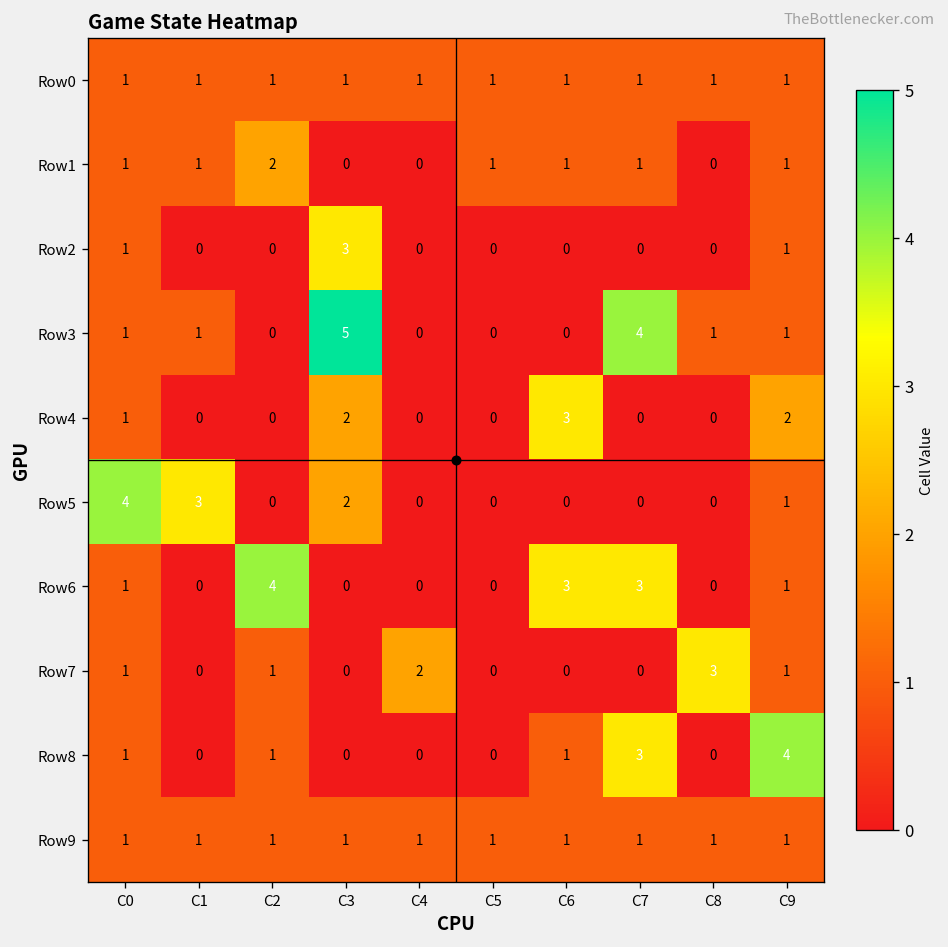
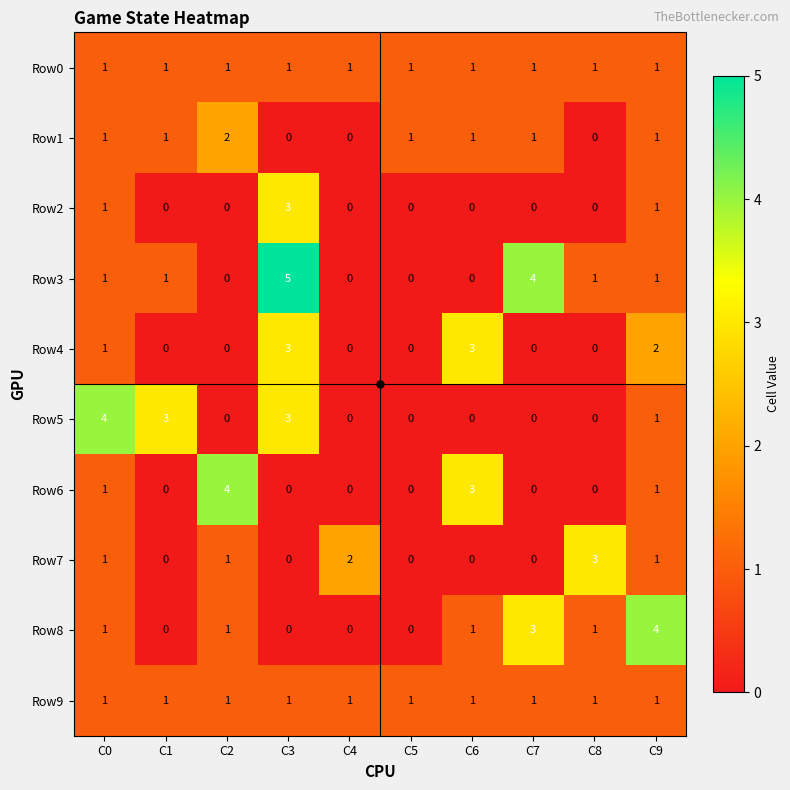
  {
    "Row0": {
      "C0": 1,
      "C1": 1,
      "C2": 1,
      "C3": 1,
      "C4": 1,
      "C5": 1,
      "C6": 1,
      "C7": 1,
      "C8": 1,
      "C9": 1
    },
    "Row1": {
      "C0": 1,
      "C1": 1,
      "C2": 2,
      "C3": 0,
      "C4": 0,
      "C5": 1,
      "C6": 1,
      "C7": 1,
      "C8": 0,
      "C9": 1
    },
    "Row2": {
      "C0": 1,
      "C1": 0,
      "C2": 0,
      "C3": 3,
      "C4": 0,
      "C5": 0,
      "C6": 0,
      "C7": 0,
      "C8": 0,
      "C9": 1
    },
    "Row3": {
      "C0": 1,
      "C1": 1,
      "C2": 0,
      "C3": 5,
      "C4": 0,
      "C5": 0,
      "C6": 0,
      "C7": 4,
      "C8": 1,
      "C9": 1
    },
    "Row4": {
      "C0": 1,
      "C1": 0,
      "C2": 0,
-     "C3": 2,
+     "C3": 3,
      "C4": 0,
      "C5": 0,
      "C6": 3,
      "C7": 0,
      "C8": 0,
      "C9": 2
    },
    "Row5": {
      "C0": 4,
      "C1": 3,
      "C2": 0,
-     "C3": 2,
+     "C3": 3,
      "C4": 0,
      "C5": 0,
      "C6": 0,
      "C7": 0,
      "C8": 0,
      "C9": 1
    },
    "Row6": {
      "C0": 1,
      "C1": 0,
      "C2": 4,
      "C3": 0,
      "C4": 0,
      "C5": 0,
      "C6": 3,
-     "C7": 3,
+     "C7": 0,
      "C8": 0,
      "C9": 1
    },
    "Row7": {
      "C0": 1,
      "C1": 0,
      "C2": 1,
      "C3": 0,
      "C4": 2,
      "C5": 0,
      "C6": 0,
      "C7": 0,
      "C8": 3,
      "C9": 1
    },
    "Row8": {
      "C0": 1,
      "C1": 0,
      "C2": 1,
      "C3": 0,
      "C4": 0,
      "C5": 0,
      "C6": 1,
      "C7": 3,
-     "C8": 0,
+     "C8": 1,
      "C9": 4
    },
    "Row9": {
      "C0": 1,
      "C1": 1,
      "C2": 1,
      "C3": 1,
      "C4": 1,
      "C5": 1,
      "C6": 1,
      "C7": 1,
      "C8": 1,
      "C9": 1
    }
  }
